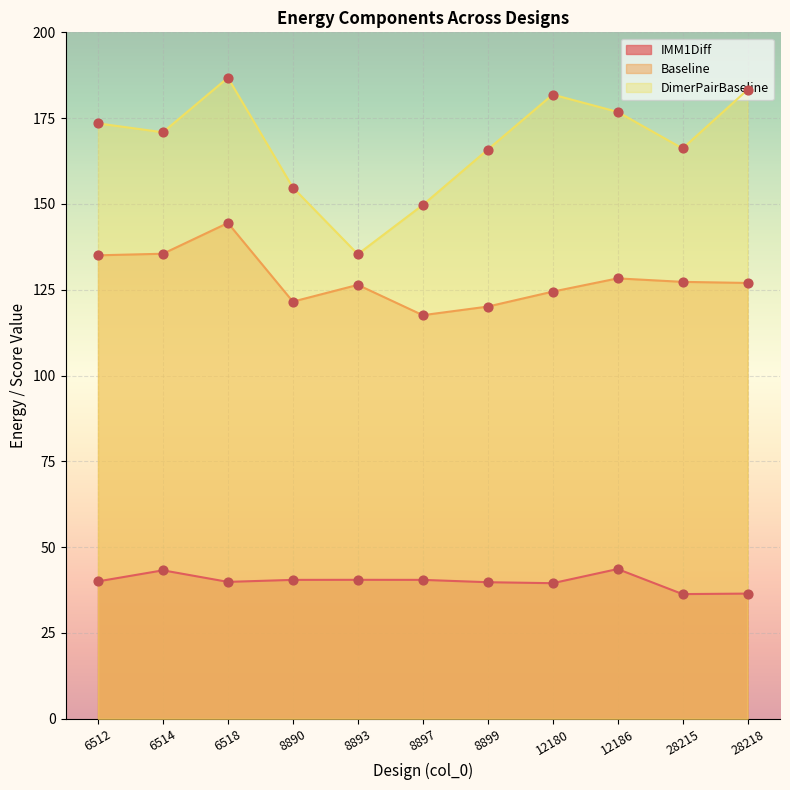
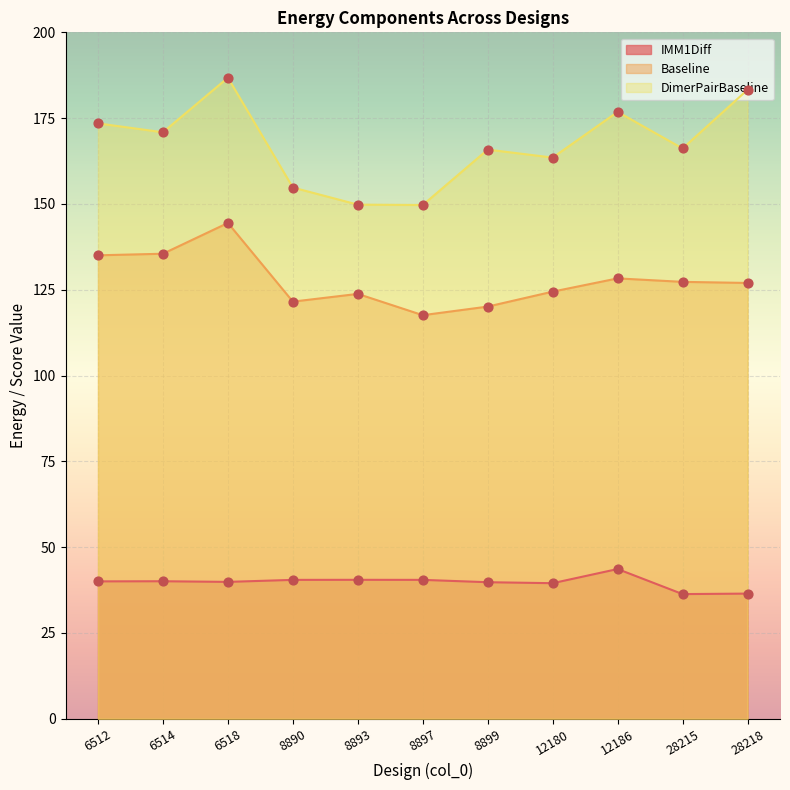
  {
    "IMM1Diff": {
      "6512": 40,
-     "6514": 43,
+     "6514": 40,
      "6518": 40,
      "8890": 40,
      "8893": 40,
      "8897": 40,
      "8899": 40,
      "12180": 39,
      "12186": 44,
      "28215": 36,
      "28218": 36
    },
    "Baseline": {
      "6512": 135,
      "6514": 135,
      "6518": 144,
      "8890": 122,
-     "8893": 126,
+     "8893": 124,
      "8897": 118,
      "8899": 120,
      "12180": 124,
      "12186": 128,
      "28215": 127,
      "28218": 127
    },
    "DimerPairBaseline": {
      "6512": 173,
      "6514": 171,
      "6518": 187,
      "8890": 155,
-     "8893": 135,
+     "8893": 150,
      "8897": 150,
      "8899": 166,
-     "12180": 182,
+     "12180": 164,
      "12186": 177,
      "28215": 166
    }
  }
